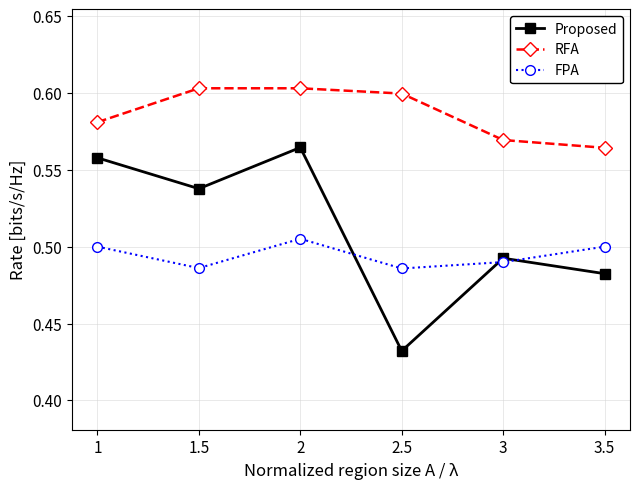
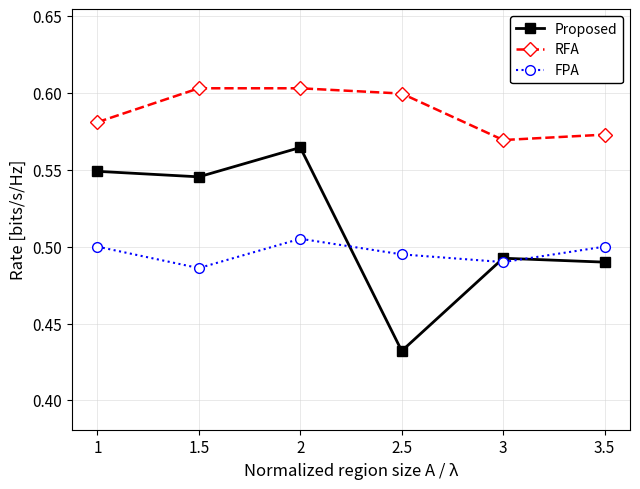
  {
    "Proposed": {
-     "1": 0.558,
-     "1.5": 0.538,
+     "1": 0.549,
+     "1.5": 0.545,
      "2": 0.564,
      "2.5": 0.432,
      "3": 0.492,
-     "3.5": 0.482
+     "3.5": 0.490
    },
    "RFA": {
      "1": 0.581,
      "1.5": 0.603,
      "2": 0.603,
      "2.5": 0.600,
      "3": 0.569,
-     "3.5": 0.564
+     "3.5": 0.573
    },
    "FPA": {
      "1": 0.500,
      "1.5": 0.486,
      "2": 0.505,
-     "2.5": 0.486,
+     "2.5": 0.495,
      "3": 0.490,
      "3.5": 0.500
    }
  }
